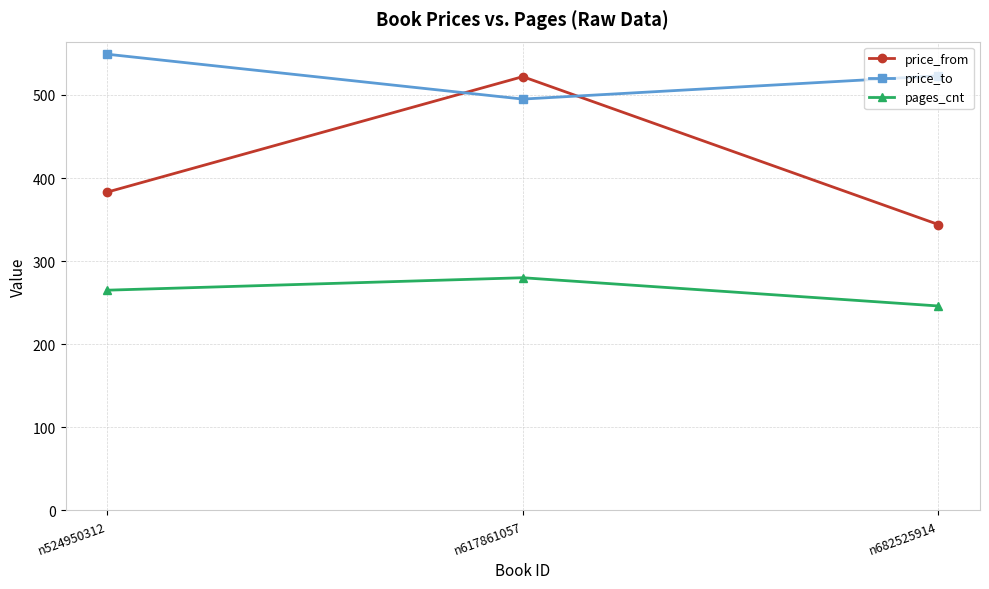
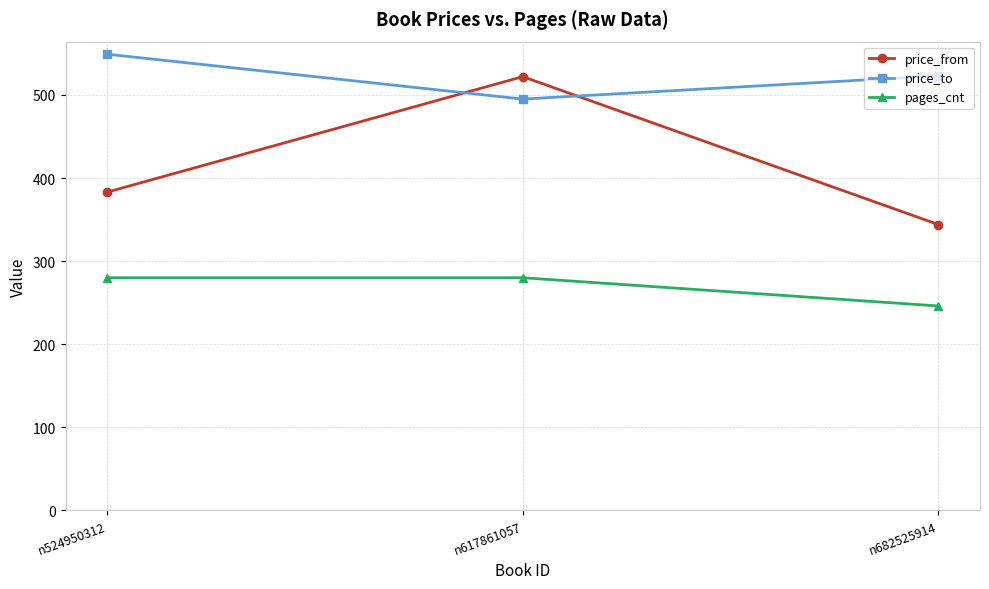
  {
    "price_from": {
      "n524950312": 380,
      "n617861057": 520,
      "n682525914": 340
    },
    "price_to": {
      "n524950312": 550,
      "n617861057": 500
    },
    "pages_cnt": {
-     "n524950312": 270,
+     "n524950312": 280,
      "n617861057": 280,
      "n682525914": 250
    }
  }
